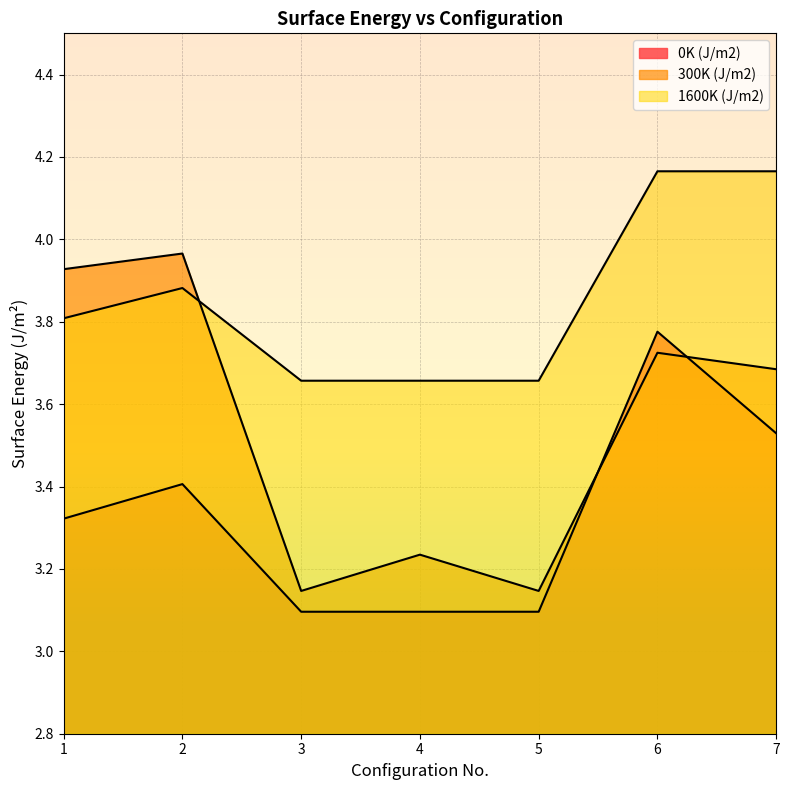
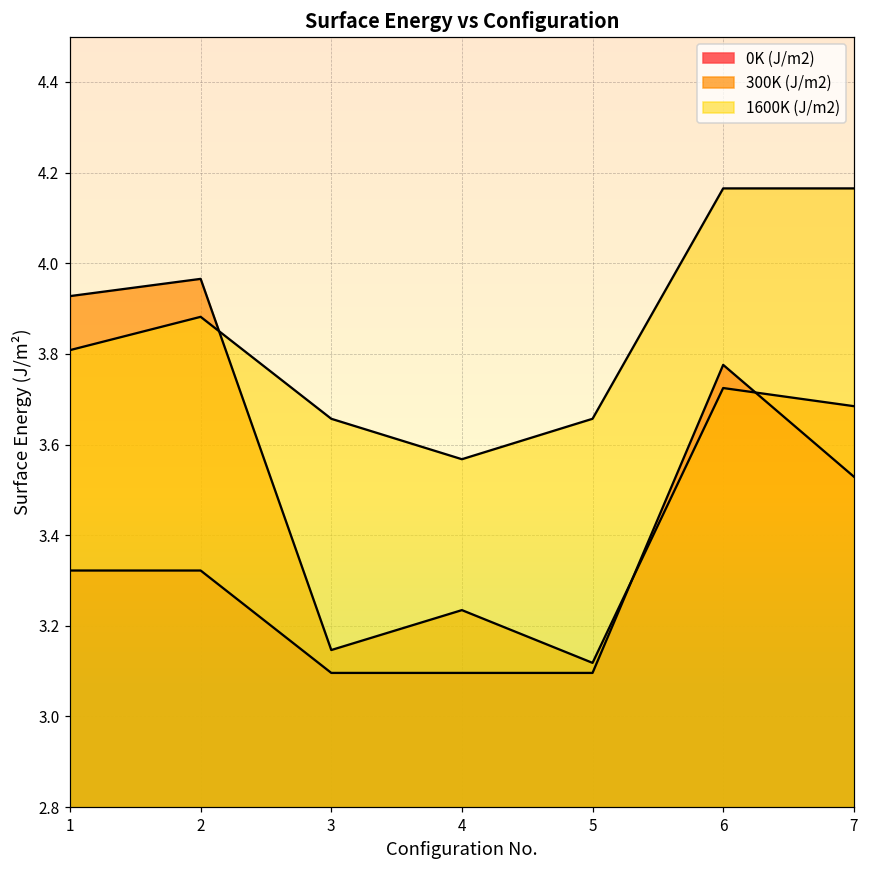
  {
    "0K (J/m2)": {
      "1": 3.32,
-     "2": 3.41,
+     "2": 3.32,
      "3": 3.10,
      "4": 3.10,
      "5": 3.10,
      "6": 3.78,
      "7": 3.53
    },
    "300K (J/m2)": {
      "1": 3.93,
      "2": 3.97,
      "3": 3.15,
      "4": 3.23,
-     "5": 3.15,
+     "5": 3.12,
      "6": 3.72,
      "7": 3.68
    },
    "1600K (J/m2)": {
      "1": 3.81,
      "2": 3.88,
      "3": 3.66,
-     "4": 3.66,
+     "4": 3.57,
      "5": 3.66,
      "6": 4.17,
      "7": 4.17
    }
  }
